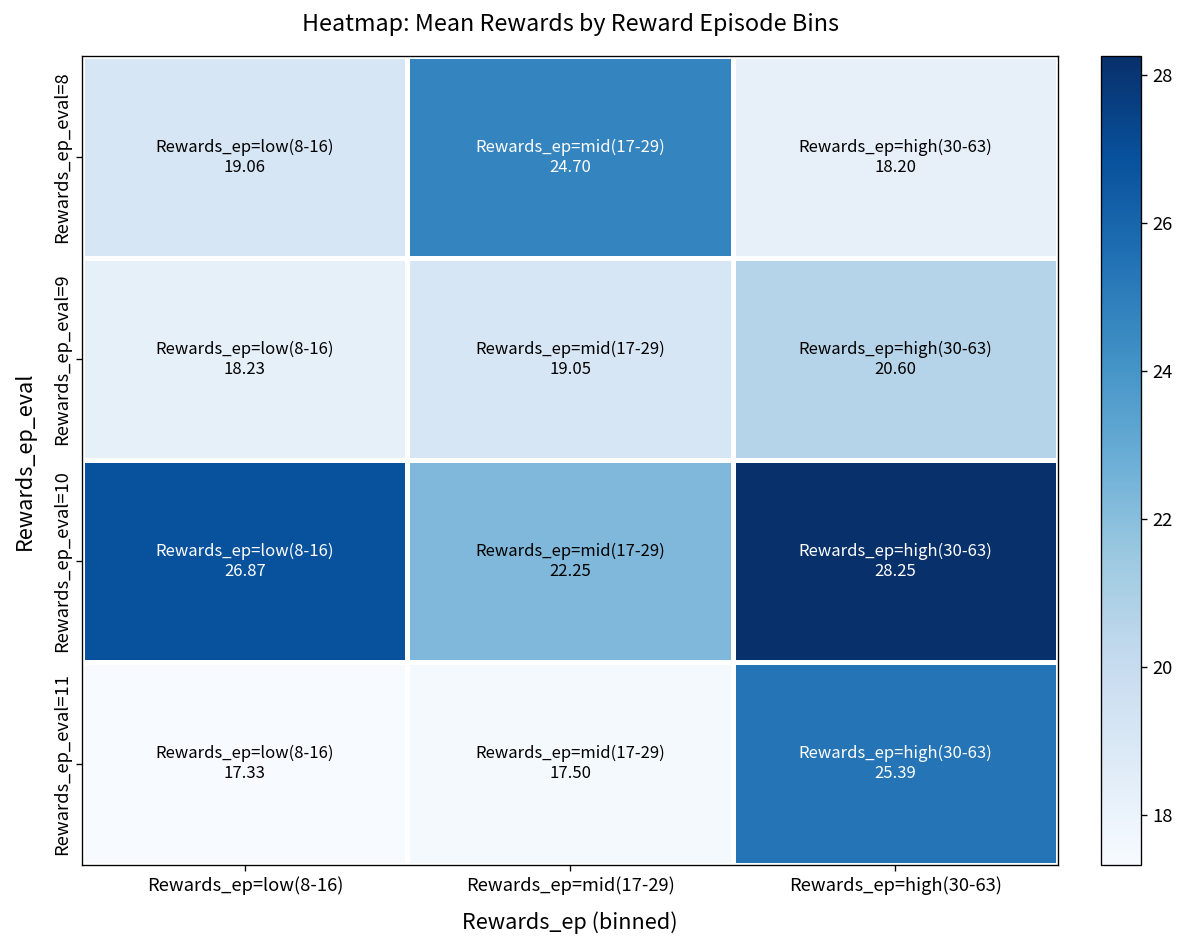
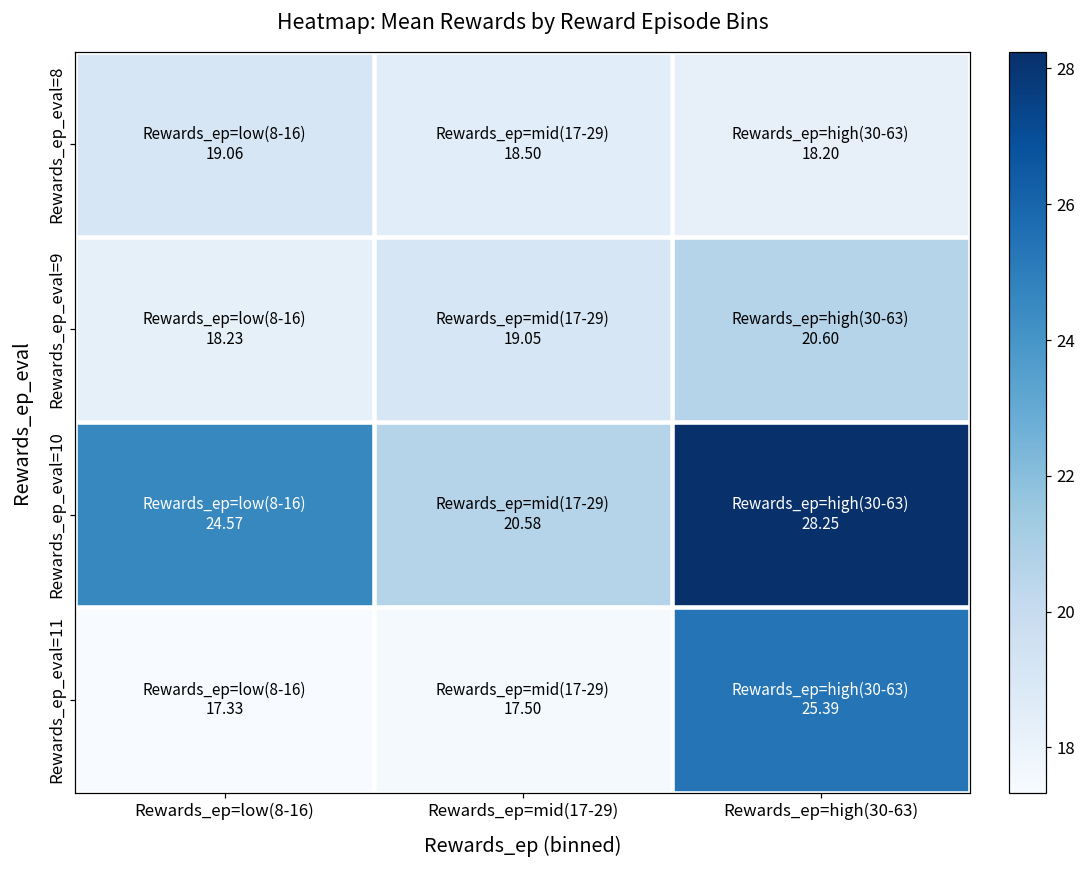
  {
    "Rewards_ep_eval=8": {
-     "Rewards_ep=mid(17-29)": 24.70
+     "Rewards_ep=mid(17-29)": 18.50
    },
    "Rewards_ep_eval=10": {
-     "Rewards_ep=low(8-16)": 26.87,
-     "Rewards_ep=mid(17-29)": 22.25
+     "Rewards_ep=low(8-16)": 24.57,
+     "Rewards_ep=mid(17-29)": 20.58
    }
  }
